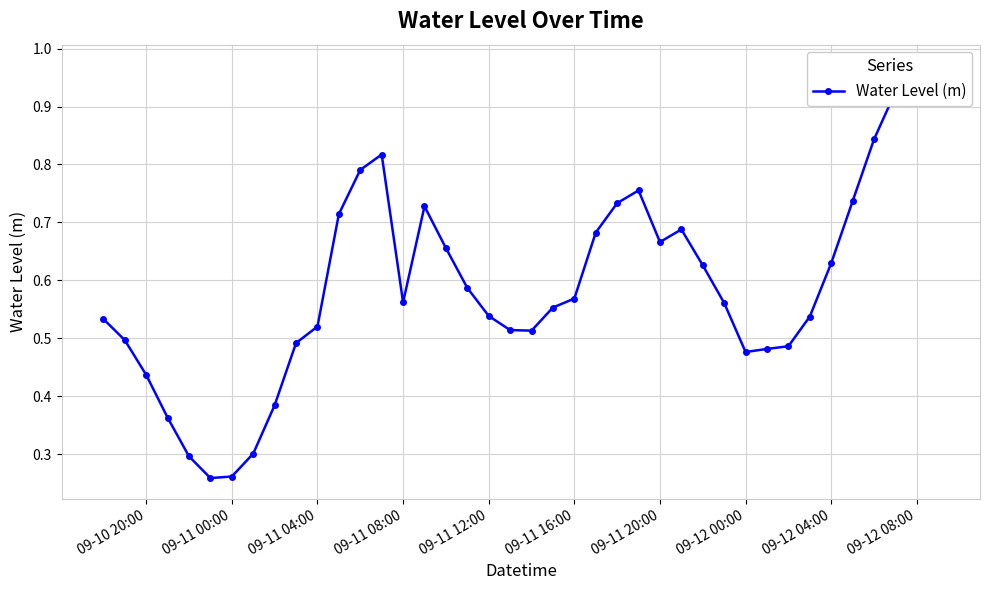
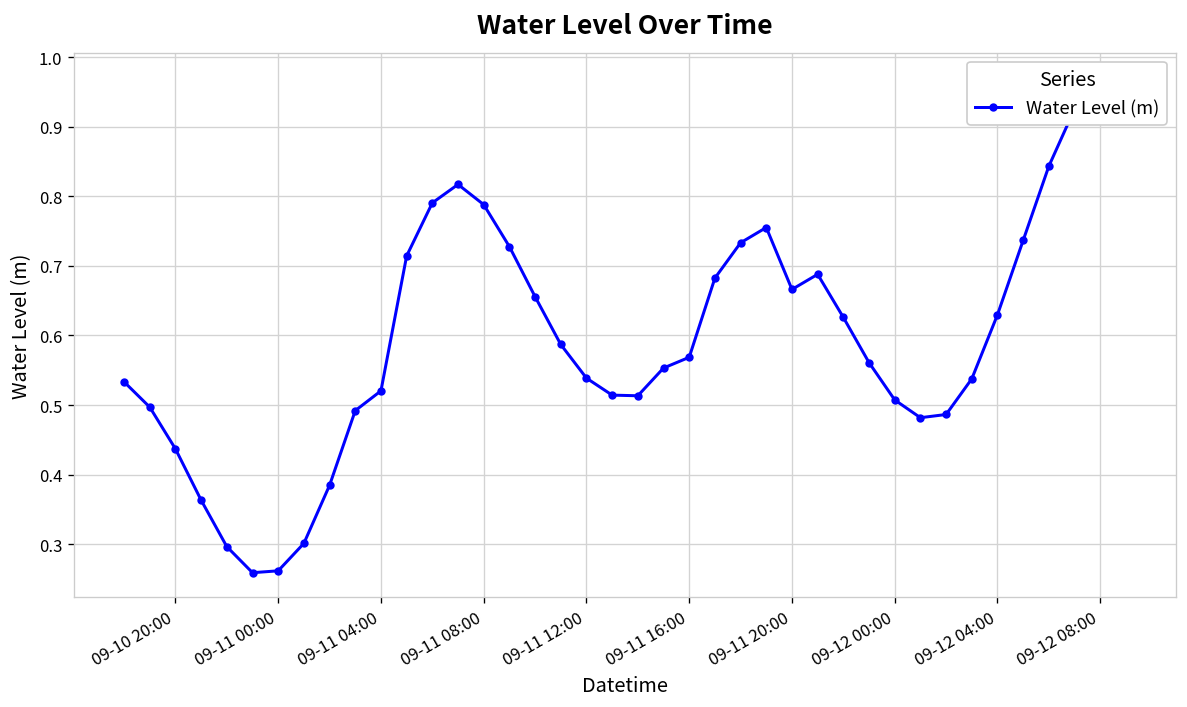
  {
    "09-10 20:00": 0.44,
    "09-11 00:00": 0.26,
    "09-11 04:00": 0.52,
-   "09-11 08:00": 0.56,
+   "09-11 08:00": 0.79,
    "09-11 12:00": 0.54,
    "09-11 16:00": 0.57,
    "09-11 20:00": 0.67,
-   "09-12 00:00": 0.48,
+   "09-12 00:00": 0.51,
    "09-12 04:00": 0.63
  }
